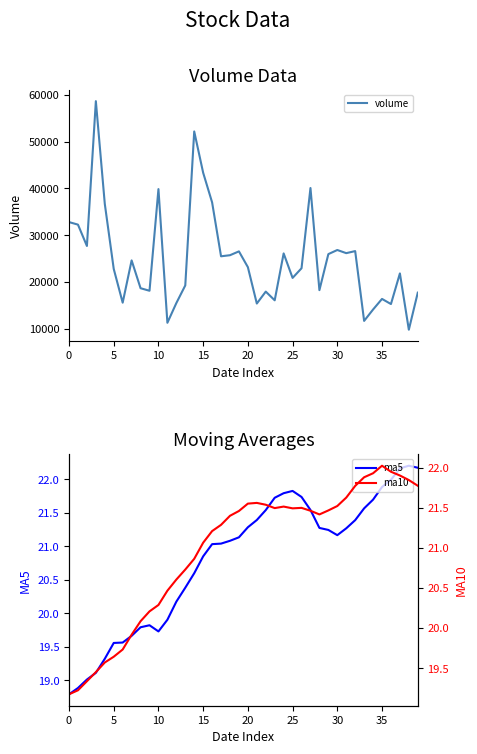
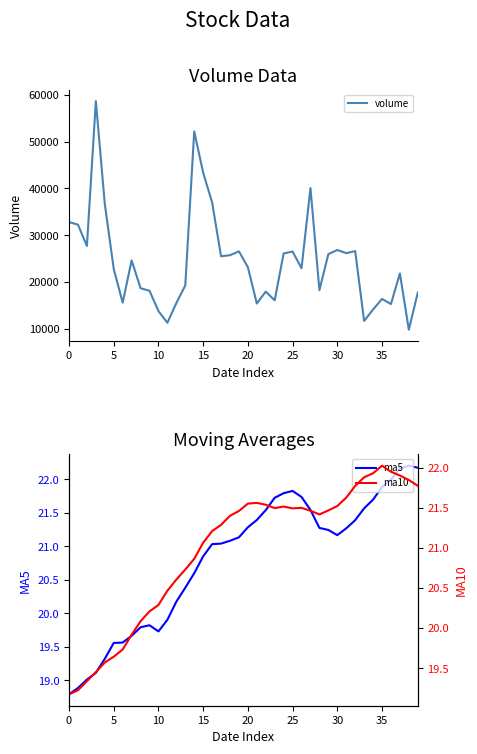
  {
    "Volume Data": {
      "0": 33000,
      "5": 23000,
-     "10": 40000,
+     "10": 14000,
      "15": 43000,
      "20": 23000,
-     "25": 21000,
+     "25": 27000,
      "30": 27000,
      "35": 16000
    }
  }
